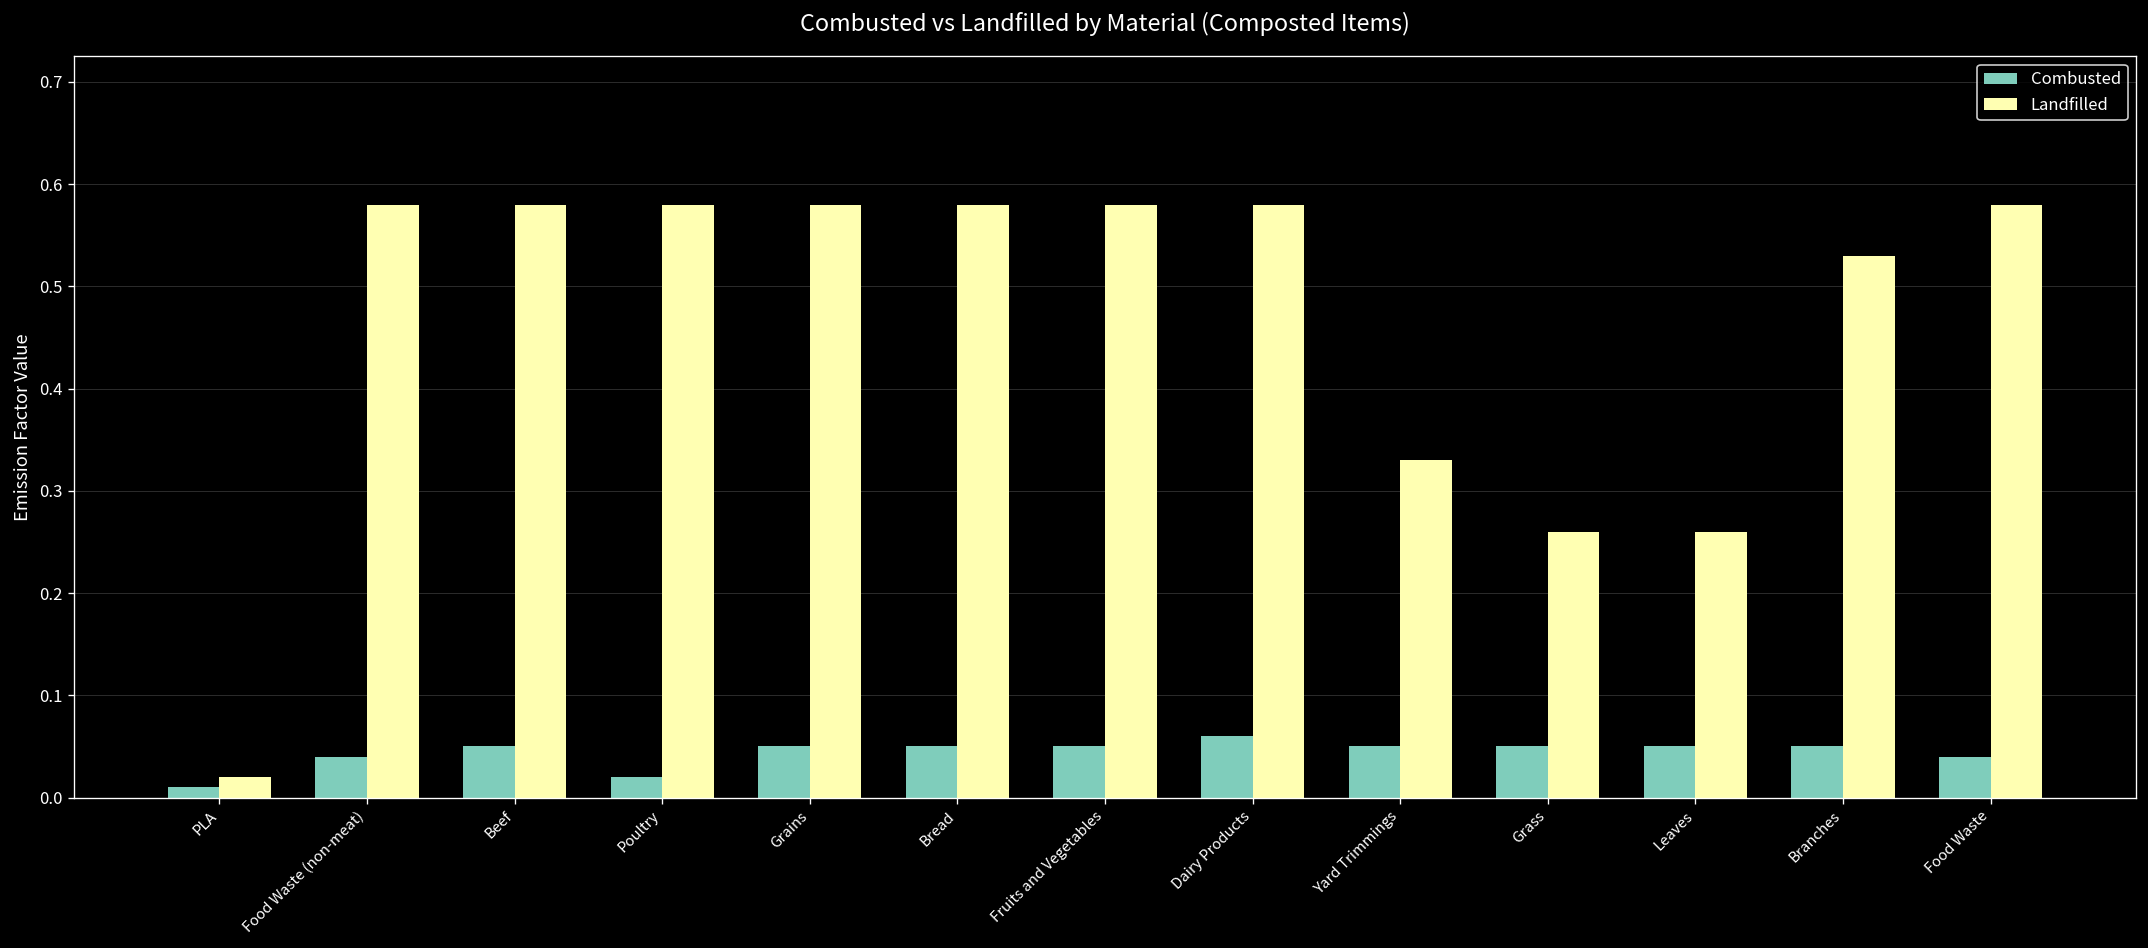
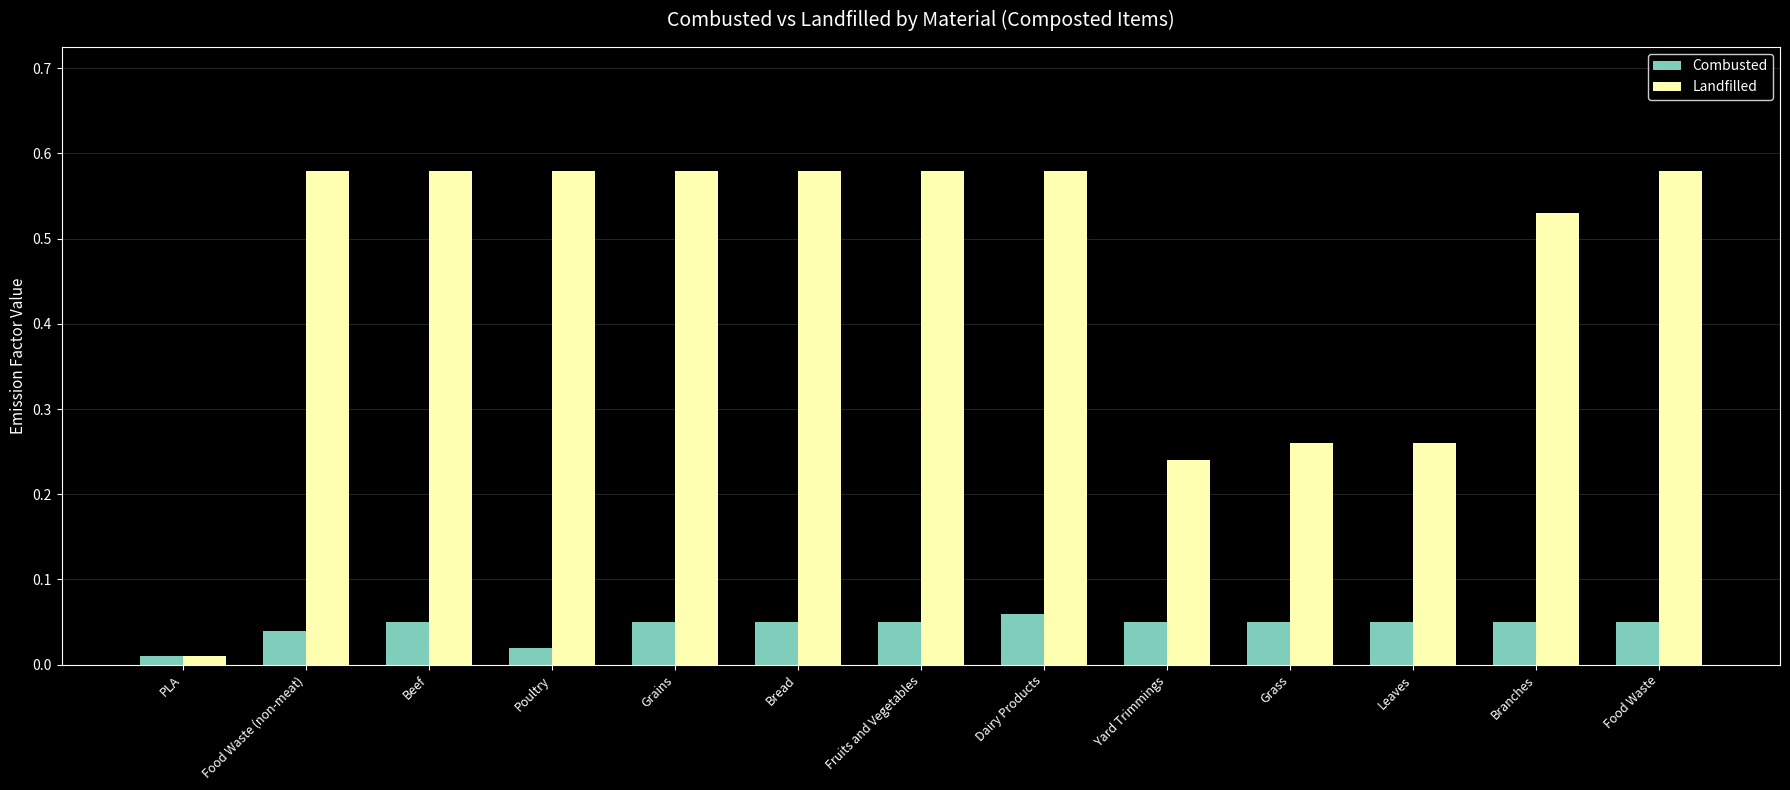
  {
    "Combusted": {
      "PLA": 0.01,
      "Food Waste (non-meat)": 0.04,
      "Beef": 0.05,
      "Poultry": 0.02,
      "Grains": 0.05,
      "Bread": 0.05,
      "Fruits and Vegetables": 0.05,
      "Dairy Products": 0.06,
      "Yard Trimmings": 0.05,
      "Grass": 0.05,
      "Leaves": 0.05,
      "Branches": 0.05,
-     "Food Waste": 0.04
+     "Food Waste": 0.05
    },
    "Landfilled": {
-     "PLA": 0.02,
+     "PLA": 0.01,
      "Food Waste (non-meat)": 0.58,
      "Beef": 0.58,
      "Poultry": 0.58,
      "Grains": 0.58,
      "Bread": 0.58,
      "Fruits and Vegetables": 0.58,
      "Dairy Products": 0.58,
-     "Yard Trimmings": 0.33,
+     "Yard Trimmings": 0.24,
      "Grass": 0.26,
      "Leaves": 0.26,
      "Branches": 0.53,
      "Food Waste": 0.58
    }
  }
